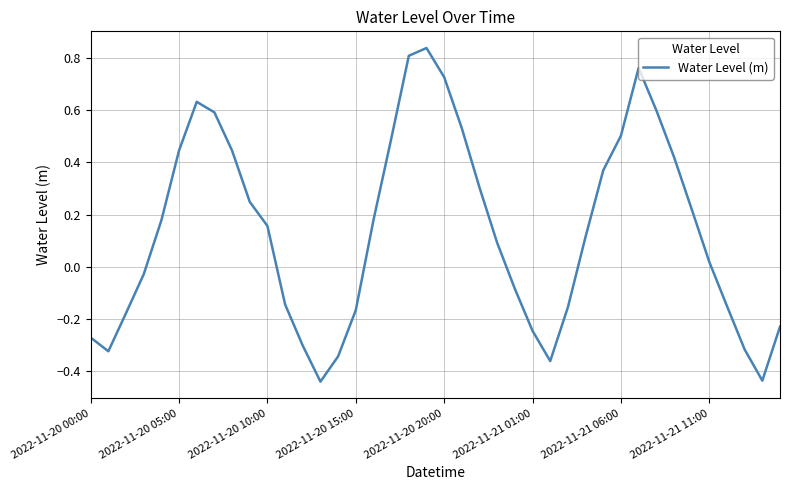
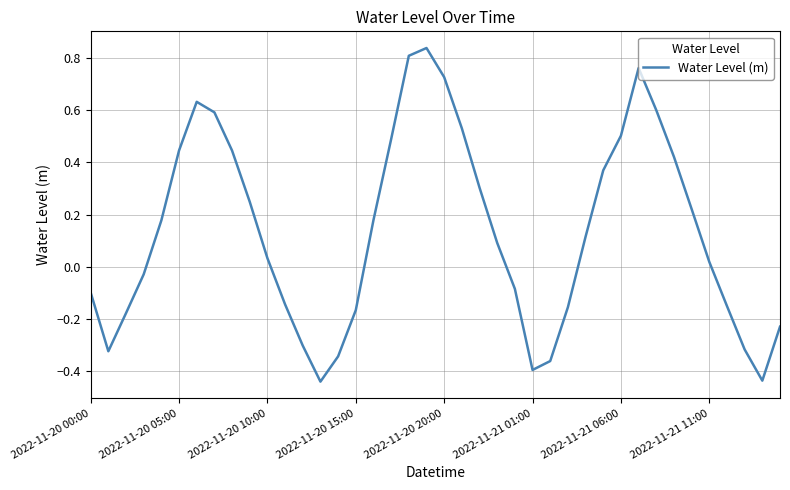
  {
-   "2022-11-20 00:00": -0.27,
+   "2022-11-20 00:00": -0.10,
    "2022-11-20 05:00": 0.45,
-   "2022-11-20 10:00": 0.16,
+   "2022-11-20 10:00": 0.03,
    "2022-11-20 15:00": -0.17,
    "2022-11-20 20:00": 0.73,
-   "2022-11-21 01:00": -0.25,
+   "2022-11-21 01:00": -0.39,
    "2022-11-21 06:00": 0.50,
    "2022-11-21 11:00": 0.02
  }
